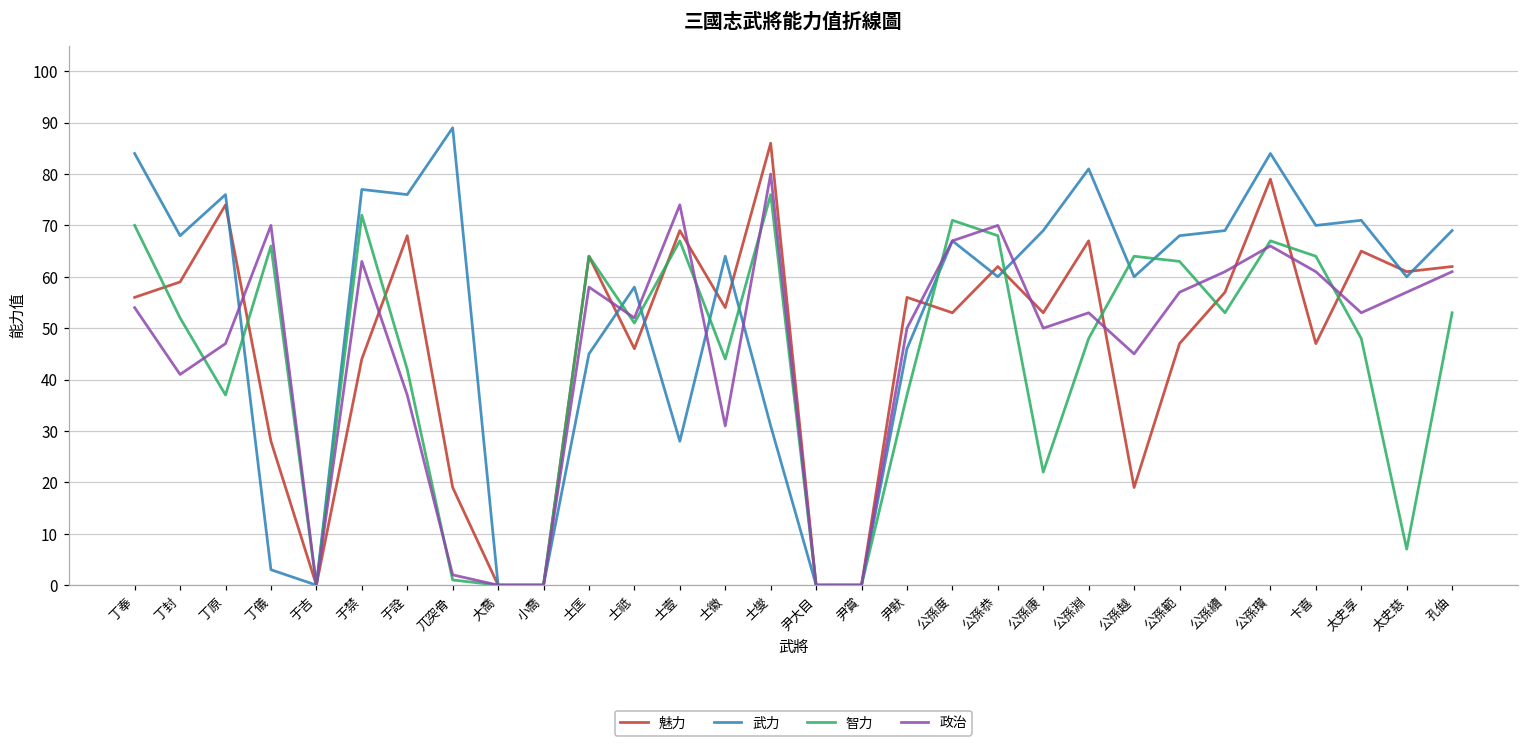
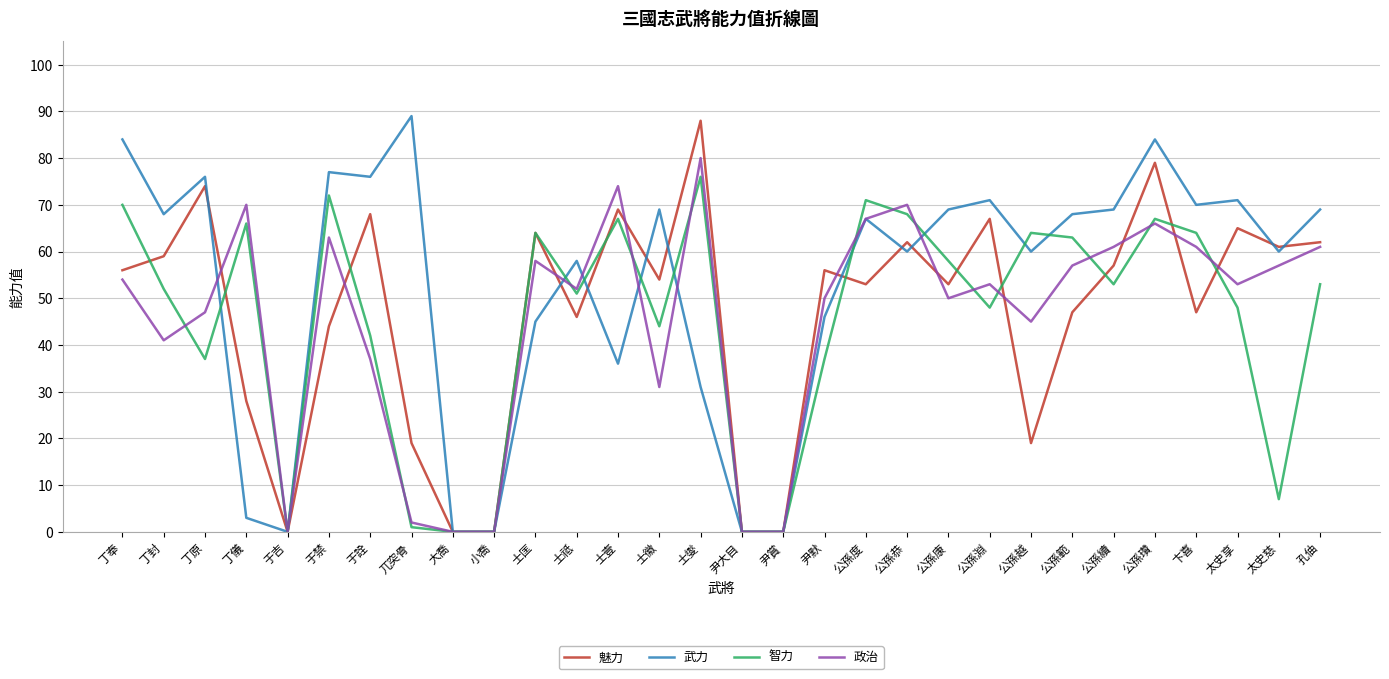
  {
    "魅力": {
      "丁奉": 56,
      "丁封": 59,
      "丁原": 74,
      "丁儀": 28,
      "于禁": 44,
      "于詮": 68,
      "兀突骨": 19,
      "士祗": 46,
      "士壹": 69,
      "士徽": 54,
-     "士燮": 86,
+     "士燮": 88,
      "尹默": 56,
      "公孫度": 53,
      "公孫恭": 62,
      "公孫康": 53,
      "公孫淵": 67,
      "公孫越": 19,
      "公孫範": 47,
      "公孫續": 57,
      "公孫瓚": 79,
      "卞喜": 47,
      "太史享": 65,
      "太史慈": 61,
      "孔伷": 62
    },
    "武力": {
      "丁奉": 84,
      "丁封": 68,
      "丁原": 76,
      "丁儀": 3,
      "于禁": 77,
      "于詮": 76,
      "兀突骨": 89,
      "士匡": 45,
      "士祗": 58,
-     "士壹": 28,
-     "士徽": 64,
+     "士壹": 36,
+     "士徽": 69,
      "士燮": 31,
      "尹默": 46,
      "公孫恭": 60,
      "公孫康": 69,
-     "公孫淵": 81,
+     "公孫淵": 71,
      "公孫越": 60,
      "公孫範": 68,
      "公孫續": 69,
      "公孫瓚": 84,
      "卞喜": 70,
      "太史享": 71,
      "太史慈": 60,
      "孔伷": 69
    },
    "智力": {
      "丁奉": 70,
      "丁封": 52,
      "丁原": 37,
      "丁儀": 66,
      "于禁": 72,
      "于詮": 42,
      "兀突骨": 1,
      "士祗": 51,
      "士壹": 67,
      "士徽": 44,
      "士燮": 76,
      "尹默": 37,
      "公孫度": 71,
      "公孫恭": 68,
-     "公孫康": 22,
+     "公孫康": 58,
      "公孫淵": 48,
      "公孫越": 64,
      "公孫範": 63,
      "公孫續": 53,
      "公孫瓚": 67,
      "卞喜": 64,
      "太史享": 48,
      "太史慈": 7,
      "孔伷": 53
    },
    "政治": {
      "丁奉": 54,
      "丁封": 41,
      "丁原": 47,
      "丁儀": 70,
      "于禁": 63,
      "于詮": 37,
      "兀突骨": 2,
      "士匡": 58,
      "士祗": 52,
      "士壹": 74,
      "士徽": 31,
      "士燮": 80,
      "尹默": 50,
      "公孫恭": 70,
      "公孫康": 50,
      "公孫淵": 53,
      "公孫越": 45,
      "公孫範": 57,
      "公孫續": 61,
      "公孫瓚": 66,
      "卞喜": 61,
      "太史享": 53,
      "太史慈": 57,
      "孔伷": 61
    }
  }
